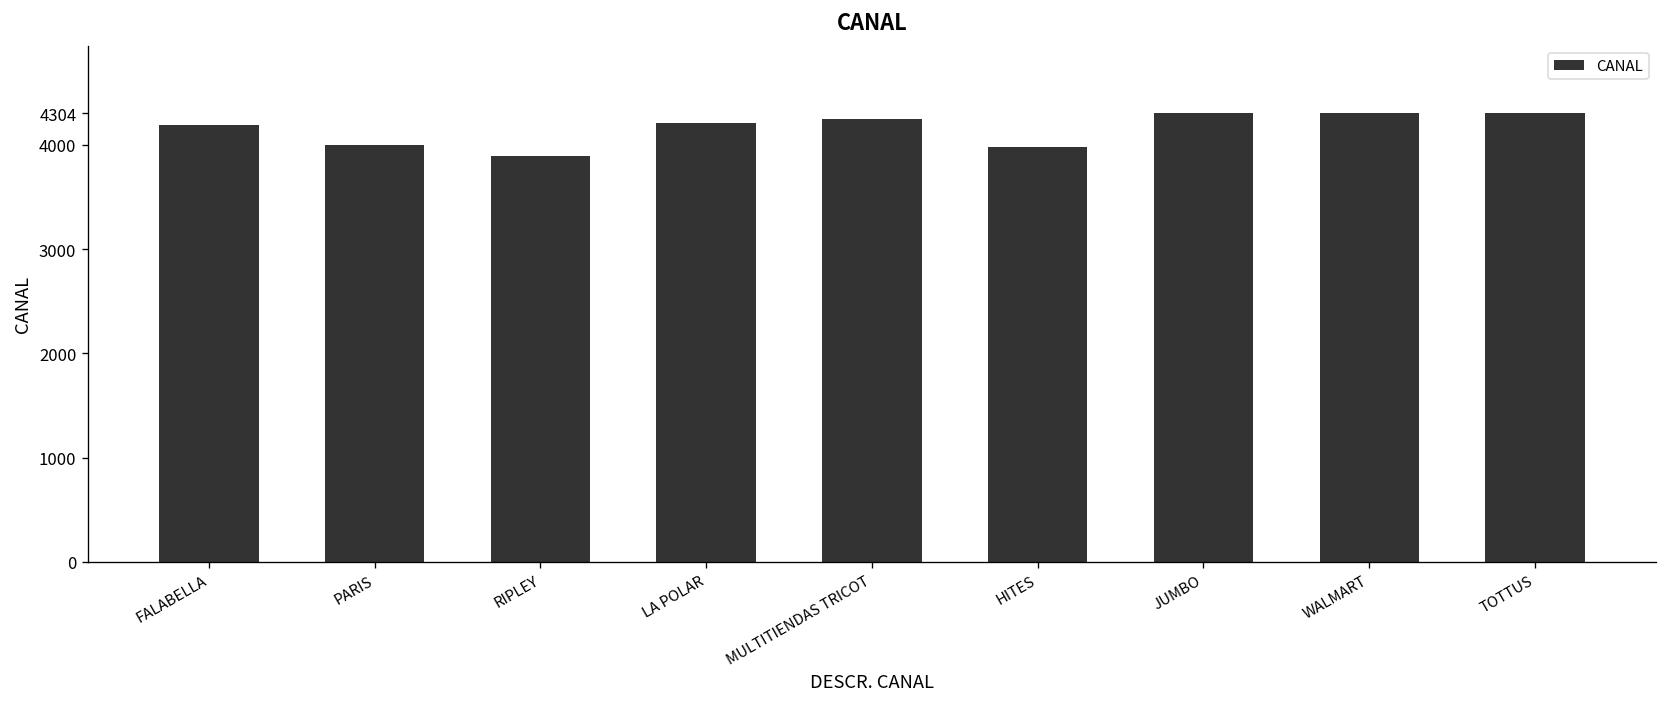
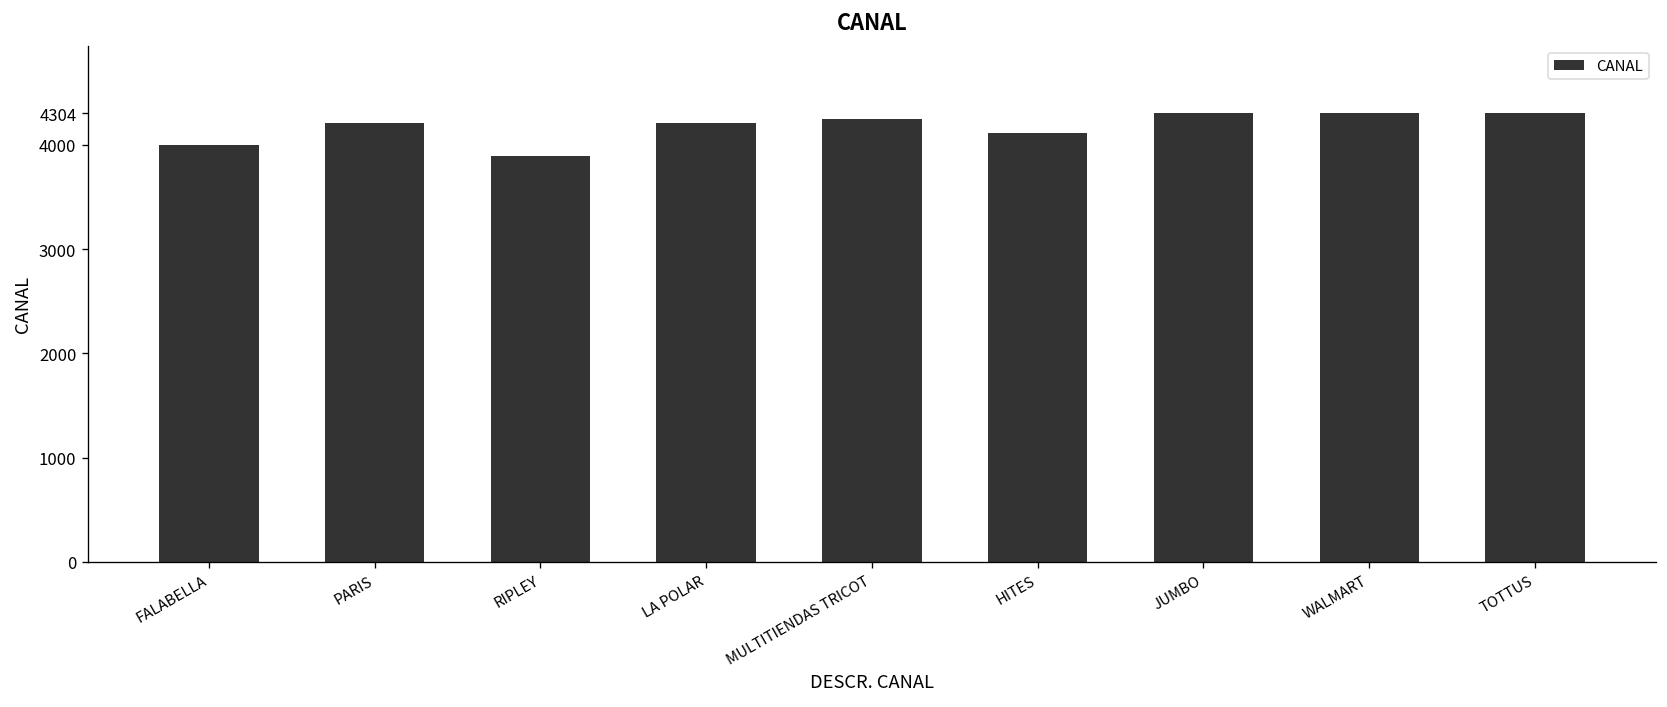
  {
-   "FALABELLA": 4200,
-   "PARIS": 4000,
+   "FALABELLA": 4000,
+   "PARIS": 4200,
    "RIPLEY": 3900,
    "LA POLAR": 4200,
    "MULTITIENDAS TRICOT": 4300,
-   "HITES": 4000,
+   "HITES": 4100,
    "JUMBO": 4300,
    "WALMART": 4300,
    "TOTTUS": 4300
  }
